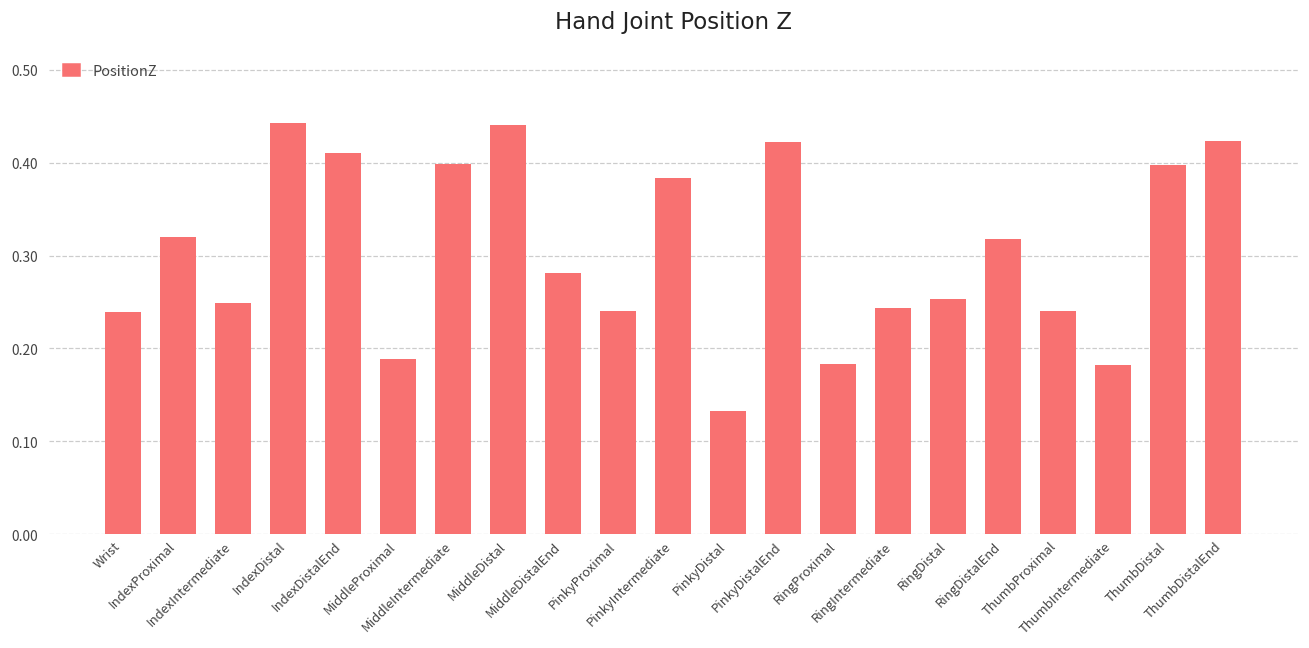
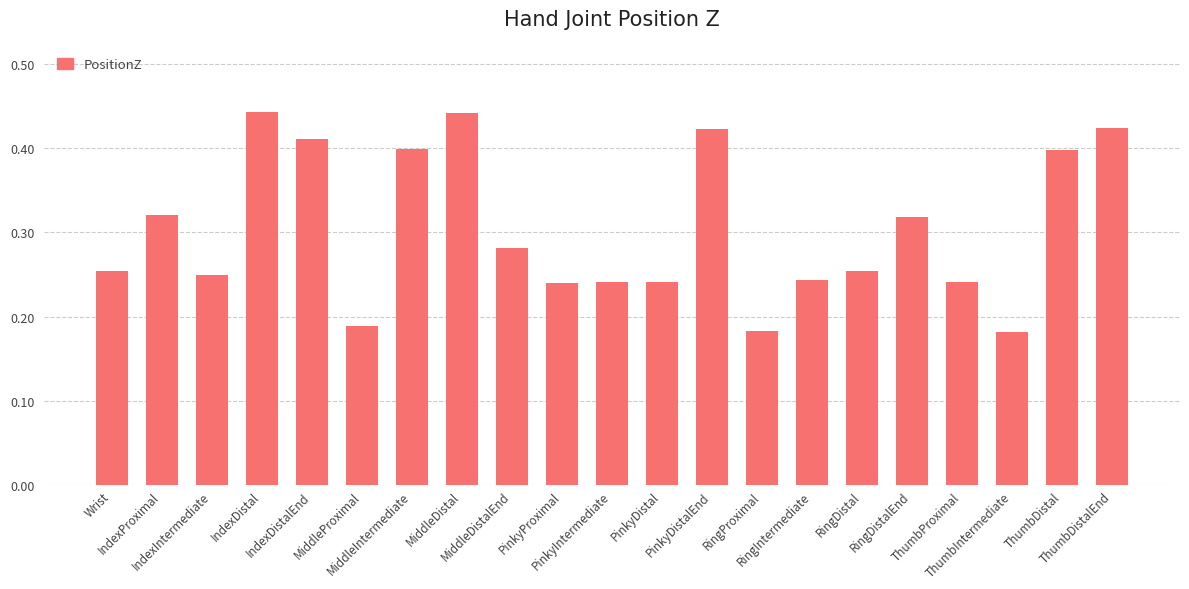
  {
-   "Wrist": 0.24,
+   "Wrist": 0.25,
    "IndexProximal": 0.32,
    "IndexIntermediate": 0.25,
    "IndexDistal": 0.44,
    "IndexDistalEnd": 0.41,
    "MiddleProximal": 0.19,
    "MiddleIntermediate": 0.40,
    "MiddleDistal": 0.44,
    "MiddleDistalEnd": 0.28,
    "PinkyProximal": 0.24,
-   "PinkyIntermediate": 0.38,
-   "PinkyDistal": 0.13,
+   "PinkyIntermediate": 0.24,
+   "PinkyDistal": 0.24,
    "PinkyDistalEnd": 0.42,
    "RingProximal": 0.18,
    "RingIntermediate": 0.24,
    "RingDistal": 0.25,
    "RingDistalEnd": 0.32,
    "ThumbProximal": 0.24,
    "ThumbIntermediate": 0.18,
    "ThumbDistal": 0.40,
    "ThumbDistalEnd": 0.42
  }
